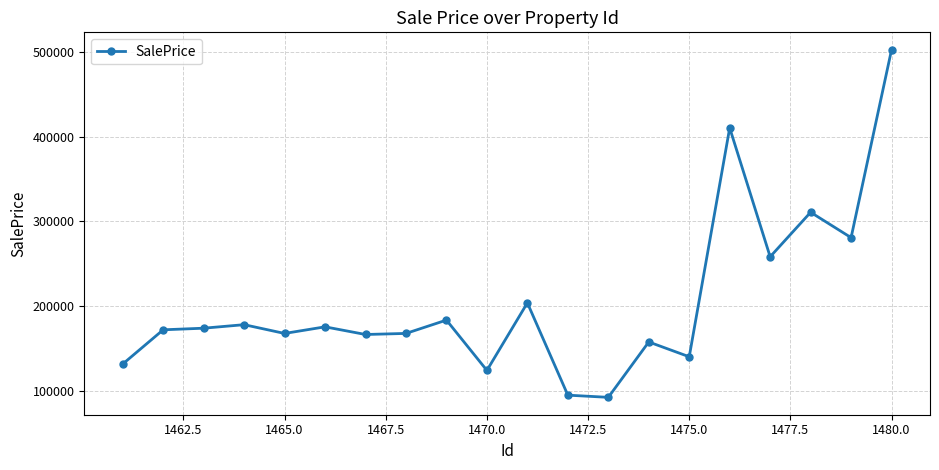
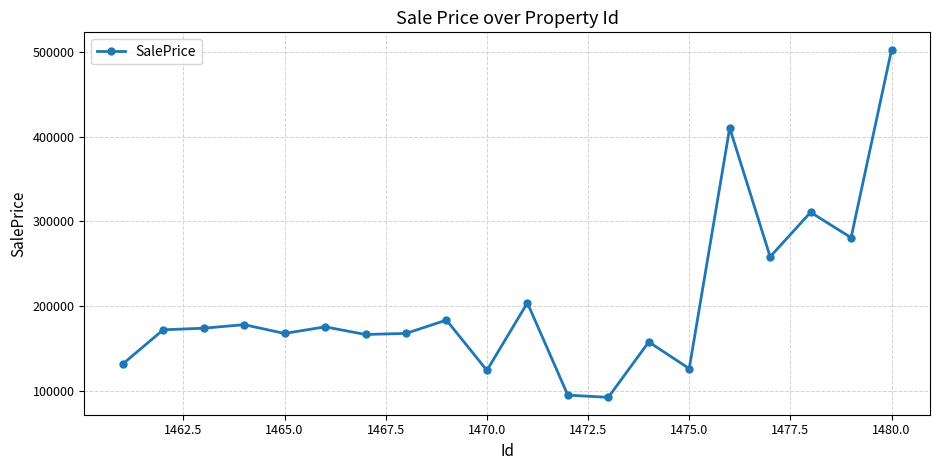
  {
    "1465.0": 170000,
    "1470.0": 120000,
-   "1475.0": 140000,
+   "1475.0": 130000,
    "1480.0": 500000
  }
